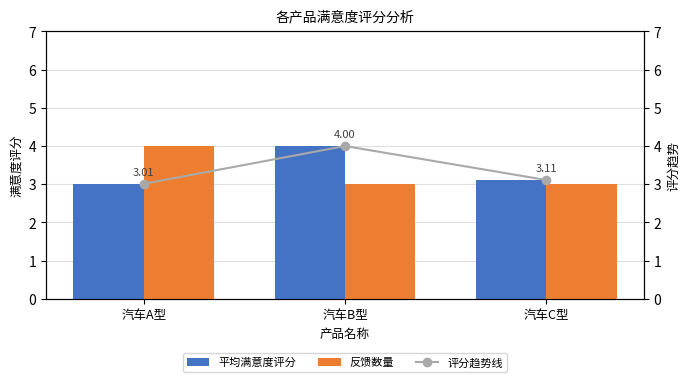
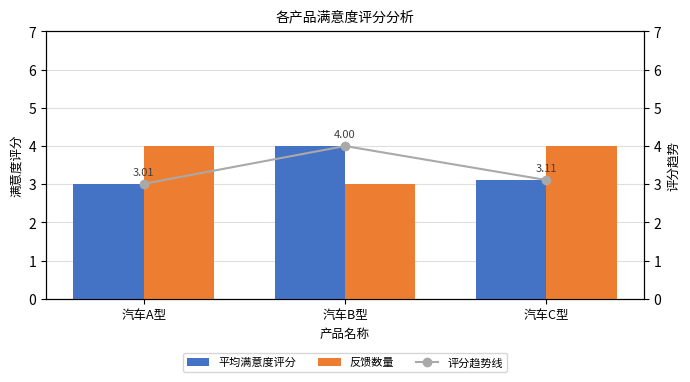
  {
    "反馈数量": {
      "汽车A型": 4,
      "汽车B型": 3,
-     "汽车C型": 3
+     "汽车C型": 4
    },
    "评分趋势线": {
      "汽车A型": 3.01,
      "汽车B型": 4.00,
      "汽车C型": 3.11
    }
  }
